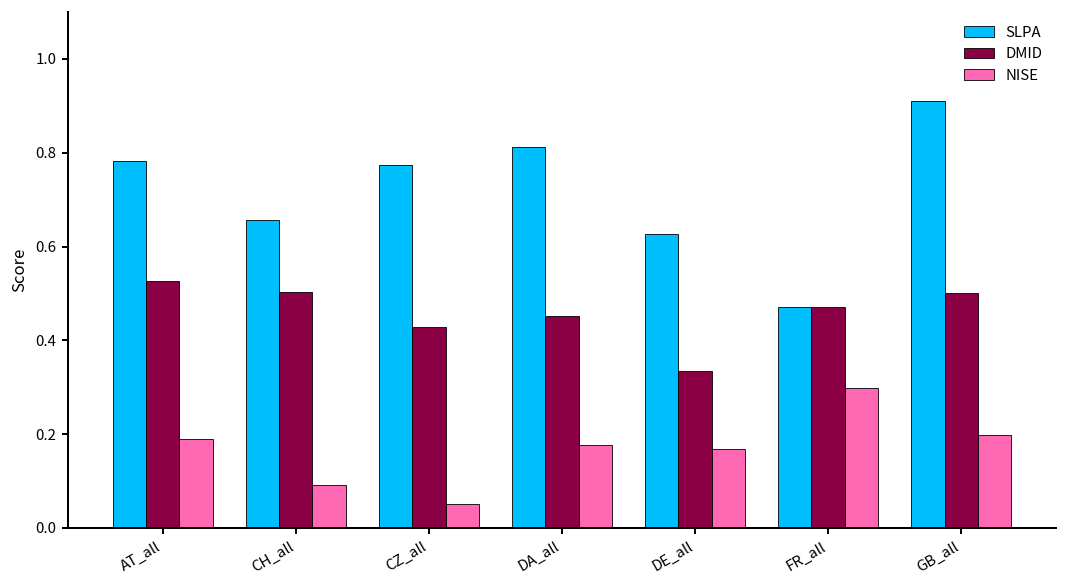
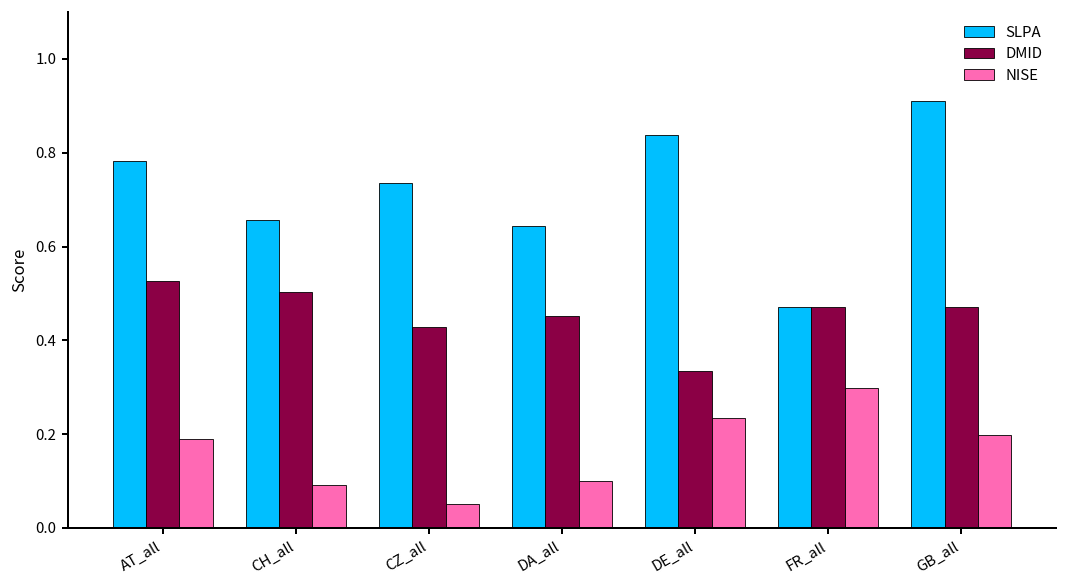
  {
    "SLPA": {
      "AT_all": 0.78,
      "CH_all": 0.66,
-     "CZ_all": 0.77,
-     "DA_all": 0.81,
-     "DE_all": 0.63,
+     "CZ_all": 0.74,
+     "DA_all": 0.64,
+     "DE_all": 0.84,
      "FR_all": 0.47,
      "GB_all": 0.91
    },
    "DMID": {
      "AT_all": 0.53,
      "CH_all": 0.50,
      "CZ_all": 0.43,
      "DA_all": 0.45,
      "DE_all": 0.33,
      "FR_all": 0.47,
-     "GB_all": 0.50
+     "GB_all": 0.47
    },
    "NISE": {
      "AT_all": 0.19,
      "CH_all": 0.09,
      "CZ_all": 0.05,
-     "DA_all": 0.18,
-     "DE_all": 0.17,
+     "DA_all": 0.10,
+     "DE_all": 0.23,
      "FR_all": 0.30,
      "GB_all": 0.20
    }
  }
